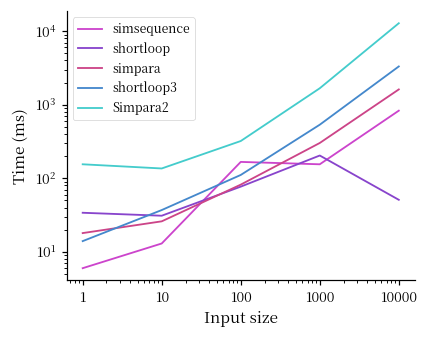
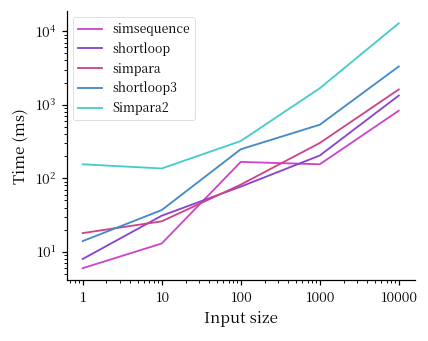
  {
    "simsequence": {
      "1": 6,
      "10": 13,
      "100": 170,
      "1000": 160,
      "10000": 800
    },
    "shortloop": {
-     "1": 30,
+     "1": 8,
      "10": 30,
      "1000": 200,
-     "10000": 50
+     "10000": 1300
    },
    "simpara": {
      "1": 18,
      "10": 26,
      "1000": 300,
      "10000": 1600
    },
    "shortloop3": {
      "1": 14,
      "10": 40,
-     "100": 110,
+     "100": 250,
      "1000": 500,
      "10000": 3000
    },
    "Simpara2": {
      "1": 160,
      "10": 140,
      "100": 300,
      "1000": 1700,
      "10000": 13000
    }
  }
